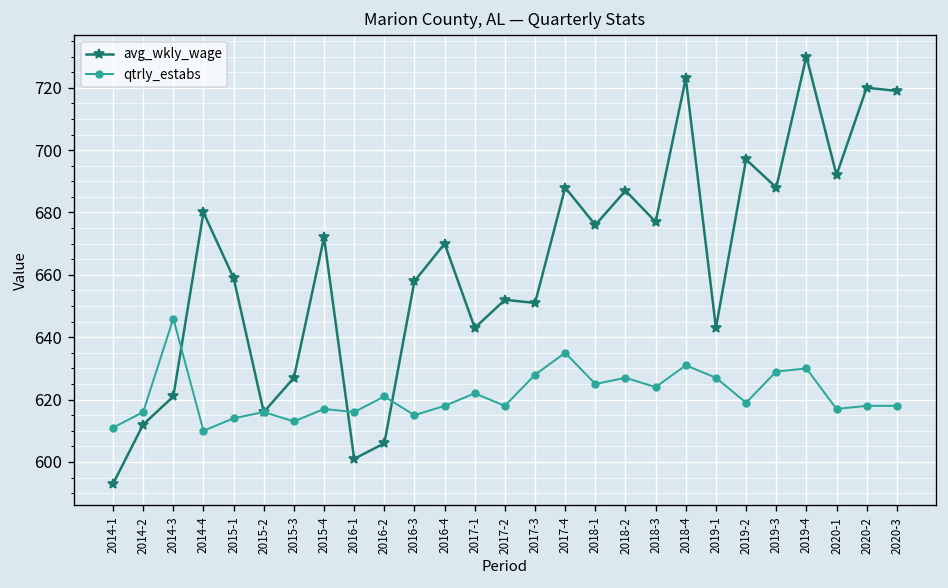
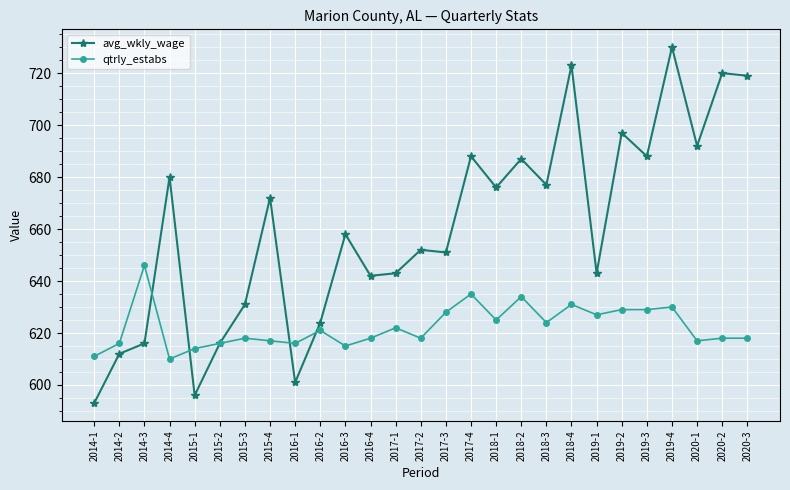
  {
    "avg_wkly_wage": {
      "2014-1": 593,
      "2014-2": 612,
-     "2014-3": 621,
+     "2014-3": 616,
      "2014-4": 680,
-     "2015-1": 659,
-     "2015-3": 627,
+     "2015-1": 596,
+     "2015-3": 631,
      "2015-4": 672,
      "2016-1": 601,
-     "2016-2": 606,
+     "2016-2": 624,
      "2016-3": 658,
-     "2016-4": 670,
+     "2016-4": 642,
      "2017-1": 643,
      "2017-2": 652,
      "2017-3": 651,
      "2017-4": 688,
      "2018-1": 676,
      "2018-2": 687,
      "2018-3": 677,
      "2018-4": 723,
      "2019-1": 643,
      "2019-2": 697,
      "2019-3": 688,
      "2019-4": 730,
      "2020-1": 692,
      "2020-2": 720,
      "2020-3": 719
    },
    "qtrly_estabs": {
      "2014-1": 611,
      "2014-2": 616,
      "2014-3": 646,
      "2014-4": 610,
      "2015-1": 614,
-     "2015-3": 613,
+     "2015-3": 618,
      "2015-4": 617,
      "2016-1": 616,
      "2016-2": 621,
      "2016-3": 615,
      "2016-4": 618,
      "2017-1": 622,
      "2017-2": 618,
      "2017-3": 628,
      "2017-4": 635,
      "2018-1": 625,
-     "2018-2": 627,
+     "2018-2": 634,
      "2018-3": 624,
      "2018-4": 631,
      "2019-1": 627,
-     "2019-2": 619,
+     "2019-2": 629,
      "2019-3": 629,
      "2019-4": 630,
      "2020-1": 617,
      "2020-2": 618,
      "2020-3": 618
    }
  }
